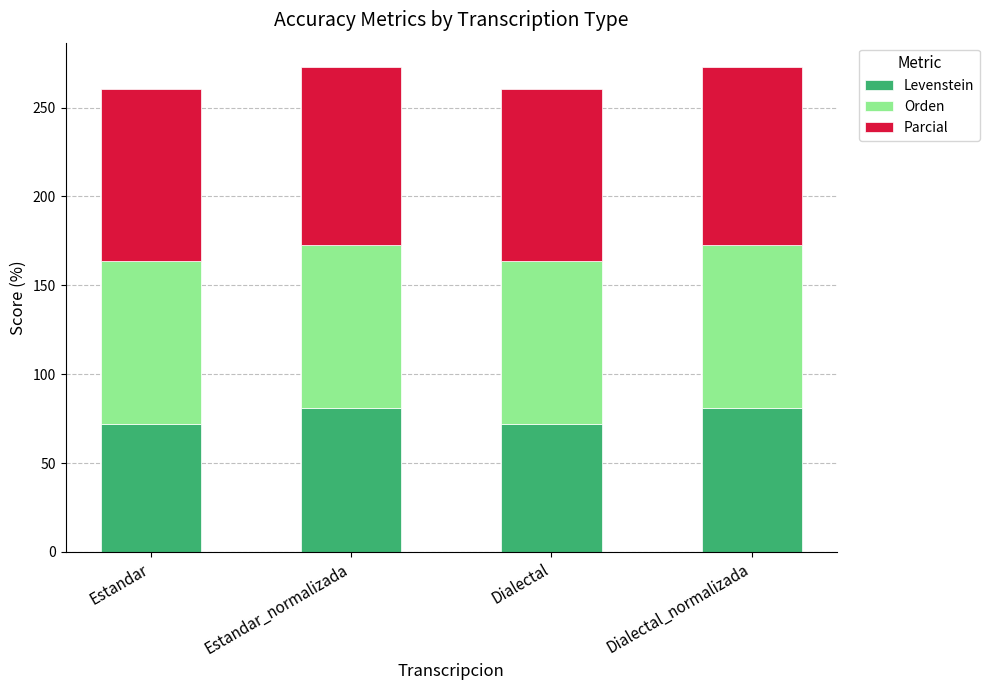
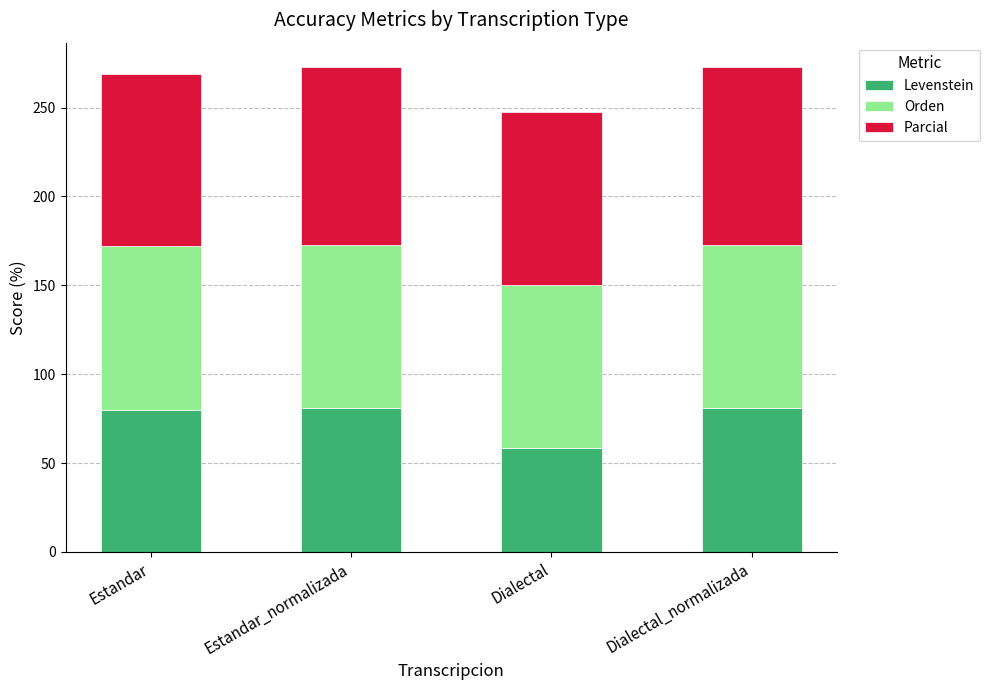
  {
    "Levenstein": {
-     "Estandar": 72,
+     "Estandar": 80,
      "Estandar_normalizada": 81,
-     "Dialectal": 72,
+     "Dialectal": 59,
      "Dialectal_normalizada": 81
    },
    "Orden": {
      "Estandar": 92,
      "Estandar_normalizada": 92,
      "Dialectal": 92,
      "Dialectal_normalizada": 92
    },
    "Parcial": {
      "Estandar": 97,
      "Estandar_normalizada": 100,
      "Dialectal": 97,
      "Dialectal_normalizada": 100
    }
  }
